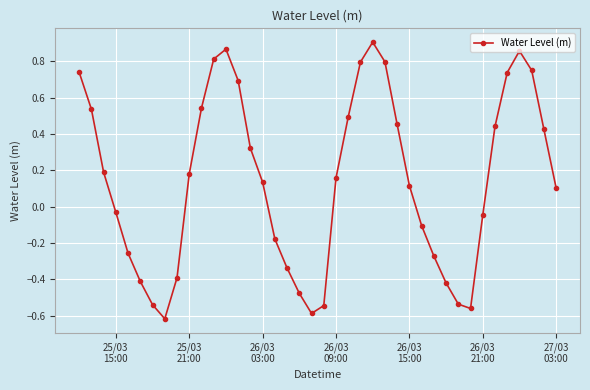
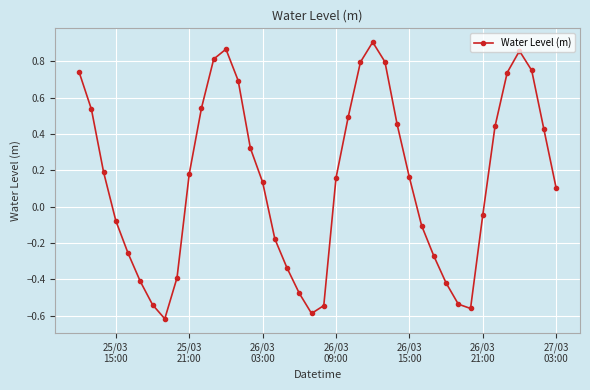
  {
-   "25/03 15:00": -0.03,
+   "25/03 15:00": -0.08,
    "25/03 21:00": 0.18,
    "26/03 03:00": 0.14,
    "26/03 09:00": 0.16,
-   "26/03 15:00": 0.12,
+   "26/03 15:00": 0.16,
    "26/03 21:00": -0.05,
    "27/03 03:00": 0.10
  }
